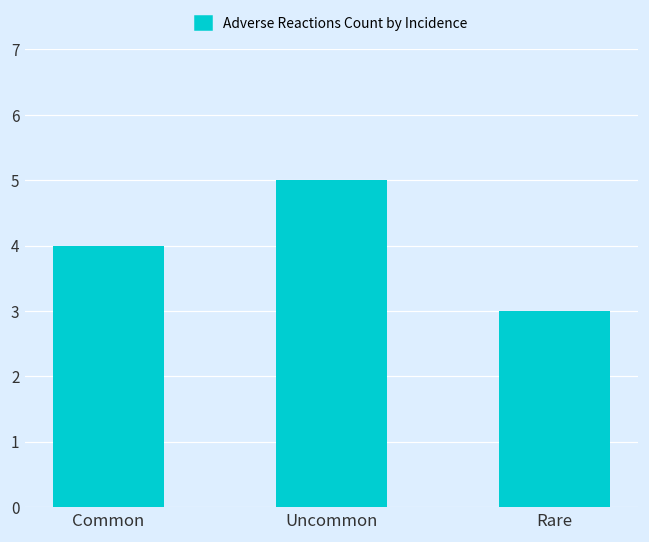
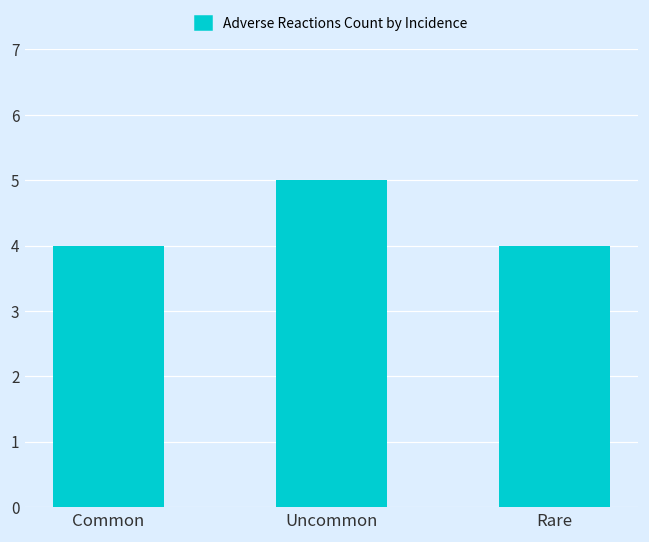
  {
    "Common": 4,
    "Uncommon": 5,
-   "Rare": 3
+   "Rare": 4
  }
